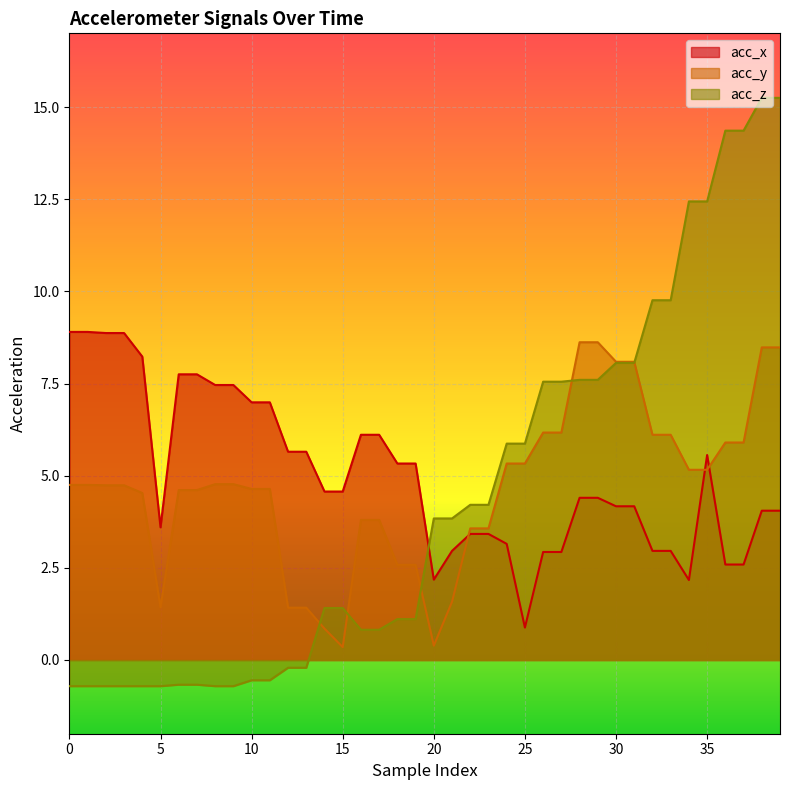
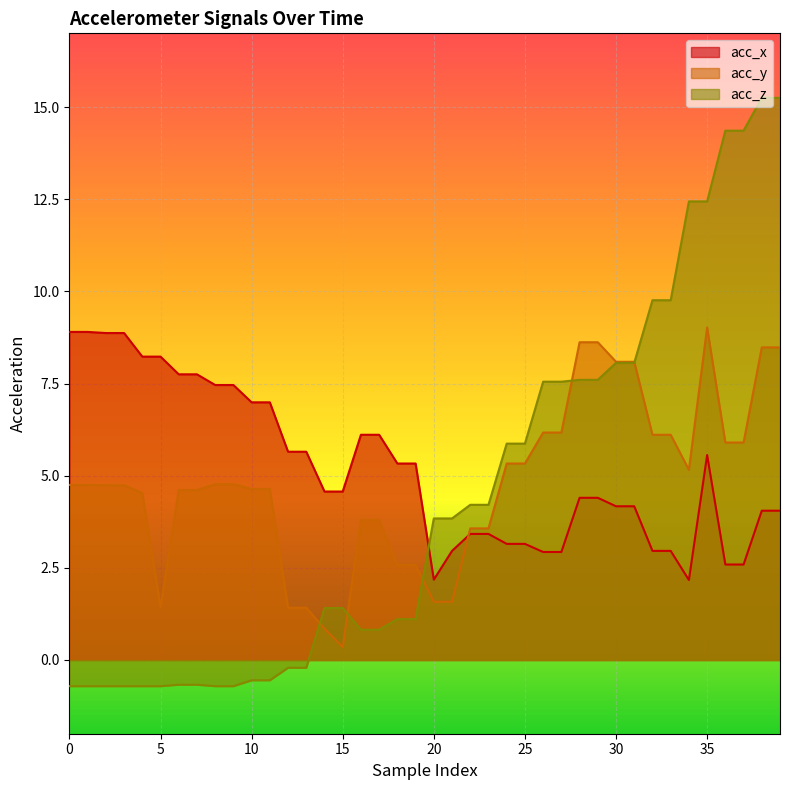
  {
    "acc_x": {
      "0": 8.9,
-     "5": 3.6,
+     "5": 8.2,
      "10": 7.0,
      "15": 4.6,
      "20": 2.2,
-     "25": 0.9,
+     "25": 3.2,
      "30": 4.2,
      "35": 5.6
    },
    "acc_y": {
      "0": 4.8,
      "5": 1.4,
      "10": 4.6,
      "15": 0.4,
-     "20": 0.4,
+     "20": 1.6,
      "25": 5.3,
-     "35": 5.2
+     "35": 9.0
    }
  }
